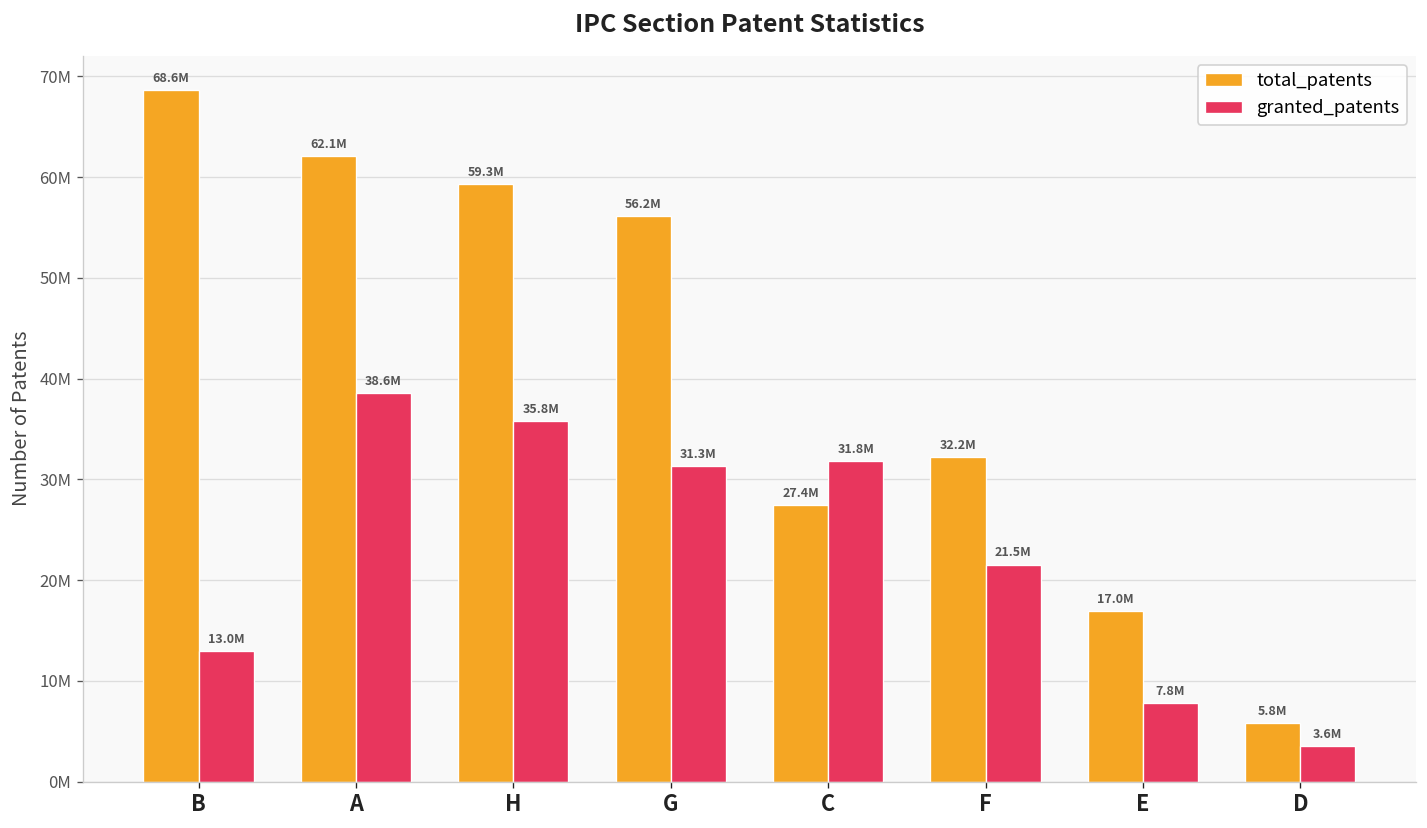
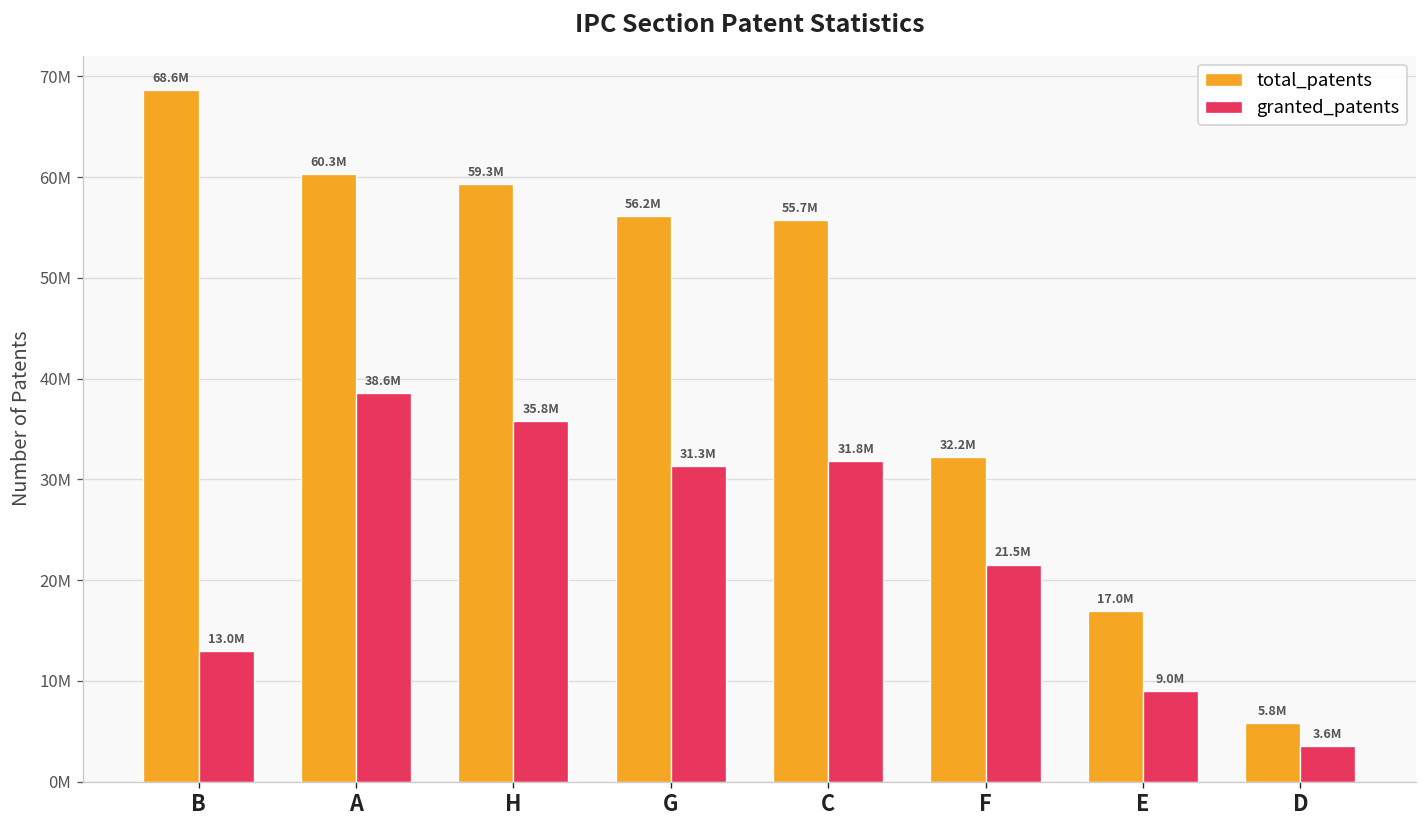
  {
    "total_patents": {
      "B": "68.6M",
-     "A": "62.1M",
+     "A": "60.3M",
      "H": "59.3M",
      "G": "56.2M",
-     "C": "27.4M",
+     "C": "55.7M",
      "F": "32.2M",
      "E": "17.0M",
      "D": "5.8M"
    },
    "granted_patents": {
      "B": "13.0M",
      "A": "38.6M",
      "H": "35.8M",
      "G": "31.3M",
      "C": "31.8M",
      "F": "21.5M",
-     "E": "7.8M",
+     "E": "9.0M",
      "D": "3.6M"
    }
  }
